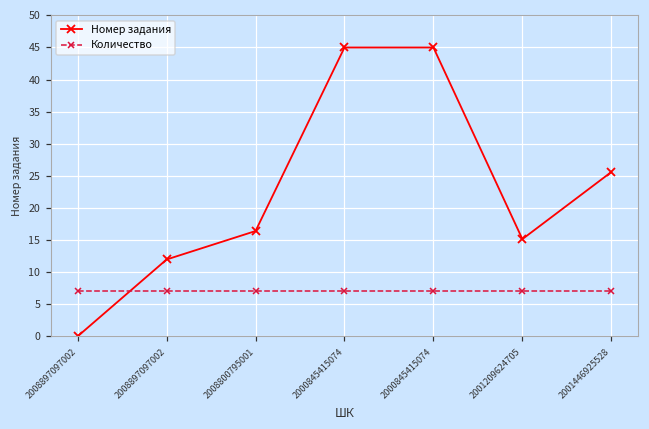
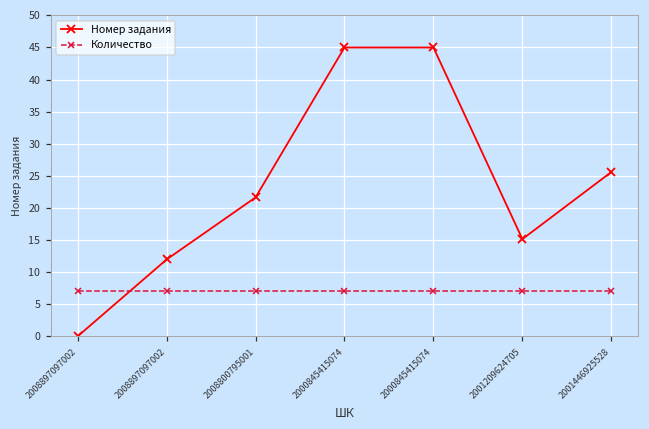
  {
    "Номер задания": {
-     "2008800795001": 16,
+     "2008800795001": 22,
      "2001209624705": 15,
      "2001446925528": 26
    },
    "Количество": {
      "2008800795001": 7,
      "2001209624705": 7,
      "2001446925528": 7
    }
  }
